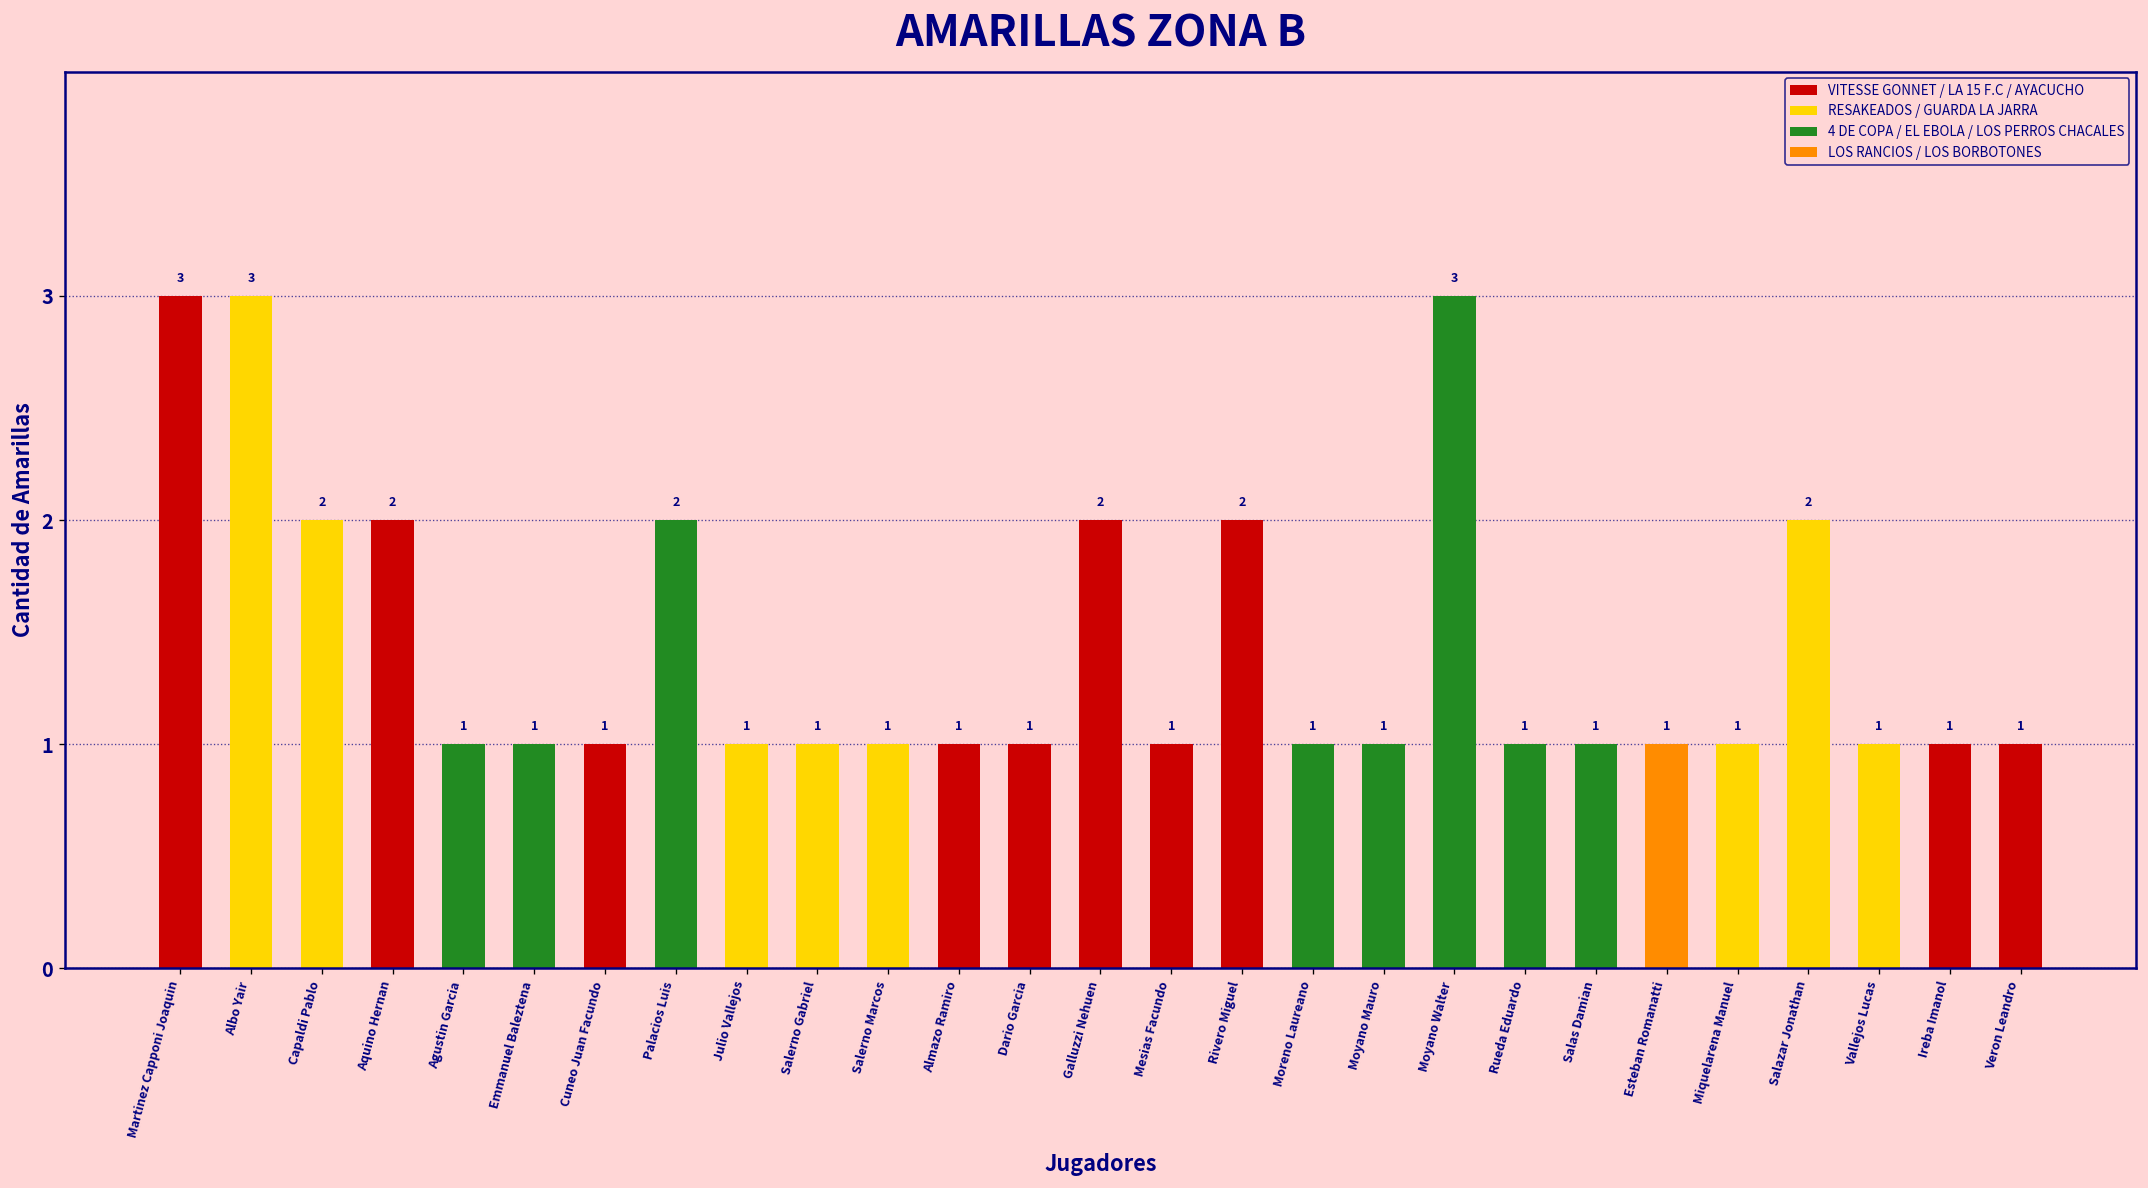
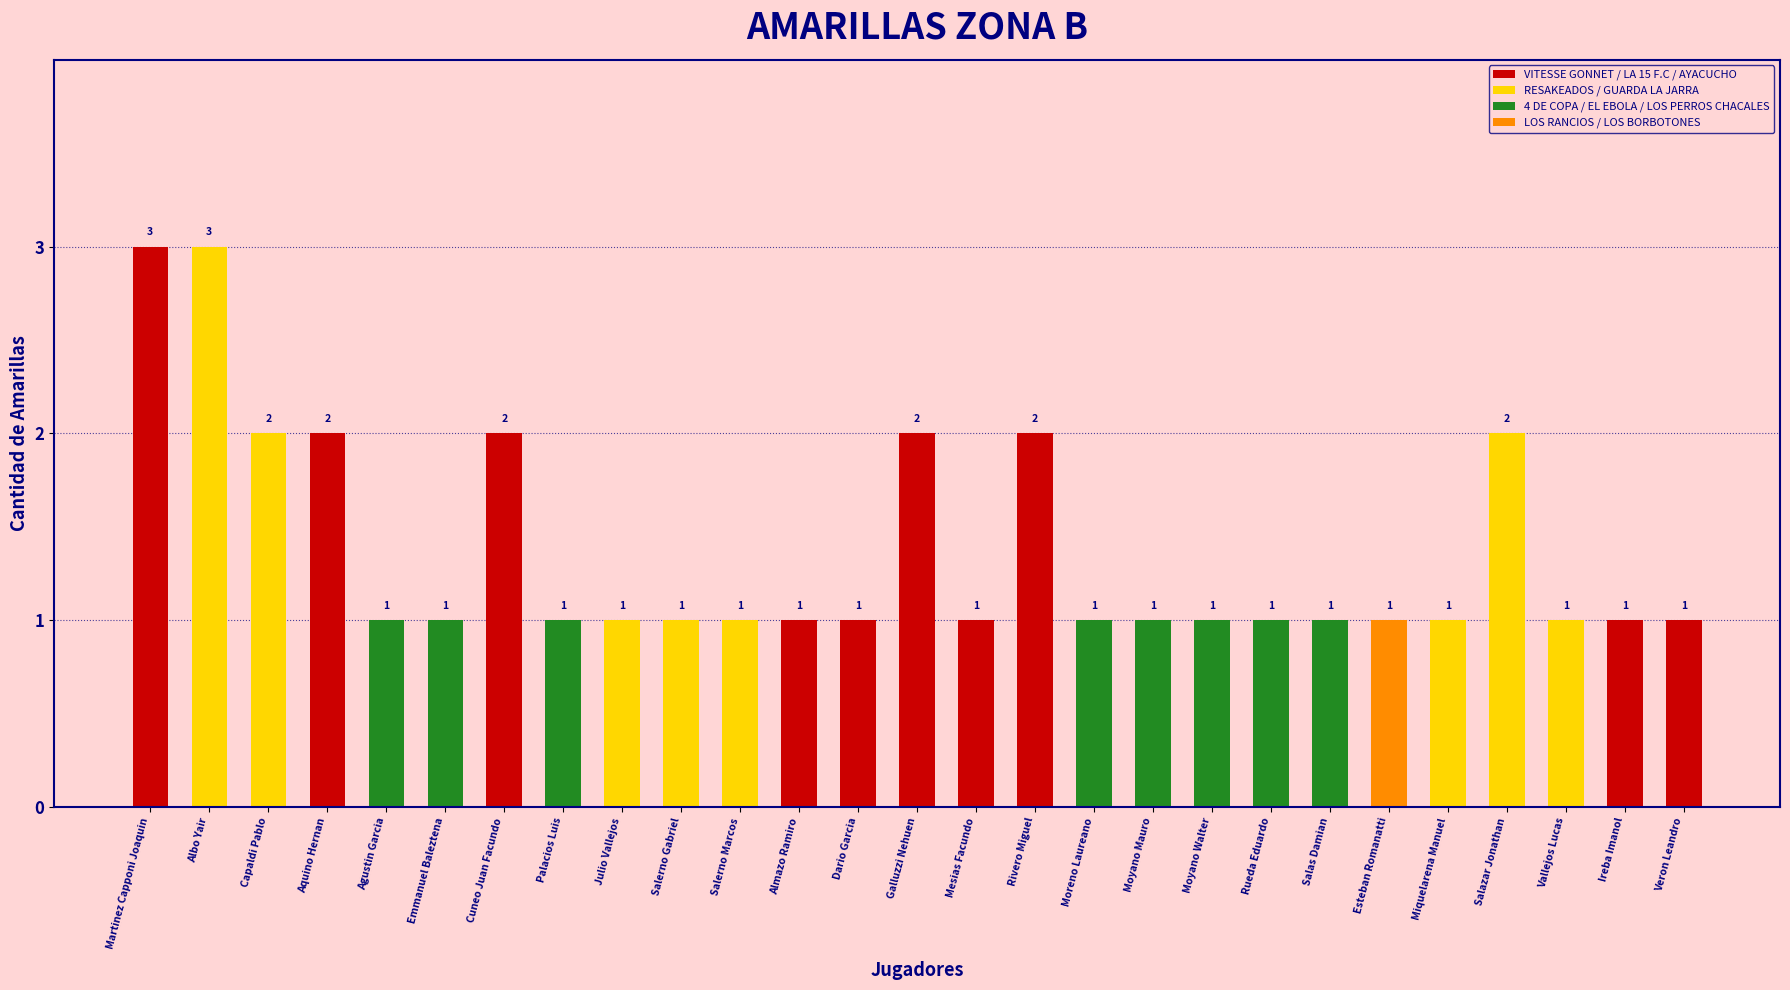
  {
    "Martinez Capponi Joaquin": 3,
    "Albo Yair": 3,
    "Capaldi Pablo": 2,
    "Aquino Hernan": 2,
    "Agustin Garcia": 1,
    "Emmanuel Baleztena": 1,
-   "Cuneo Juan Facundo": 1,
-   "Palacios Luis": 2,
+   "Cuneo Juan Facundo": 2,
+   "Palacios Luis": 1,
    "Julio Vallejos": 1,
    "Salerno Gabriel": 1,
    "Salerno Marcos": 1,
    "Almazo Ramiro": 1,
    "Dario Garcia": 1,
    "Galluzzi Nehuen": 2,
    "Mesias Facundo": 1,
    "Rivero Miguel": 2,
    "Moreno Laureano": 1,
    "Moyano Mauro": 1,
-   "Moyano Walter": 3,
+   "Moyano Walter": 1,
    "Rueda Eduardo": 1,
    "Salas Damian": 1,
    "Esteban Romanatti": 1,
    "Miquelarena Manuel": 1,
    "Salazar Jonathan": 2,
    "Vallejos Lucas": 1,
    "Ireba Imanol": 1,
    "Veron Leandro": 1
  }
